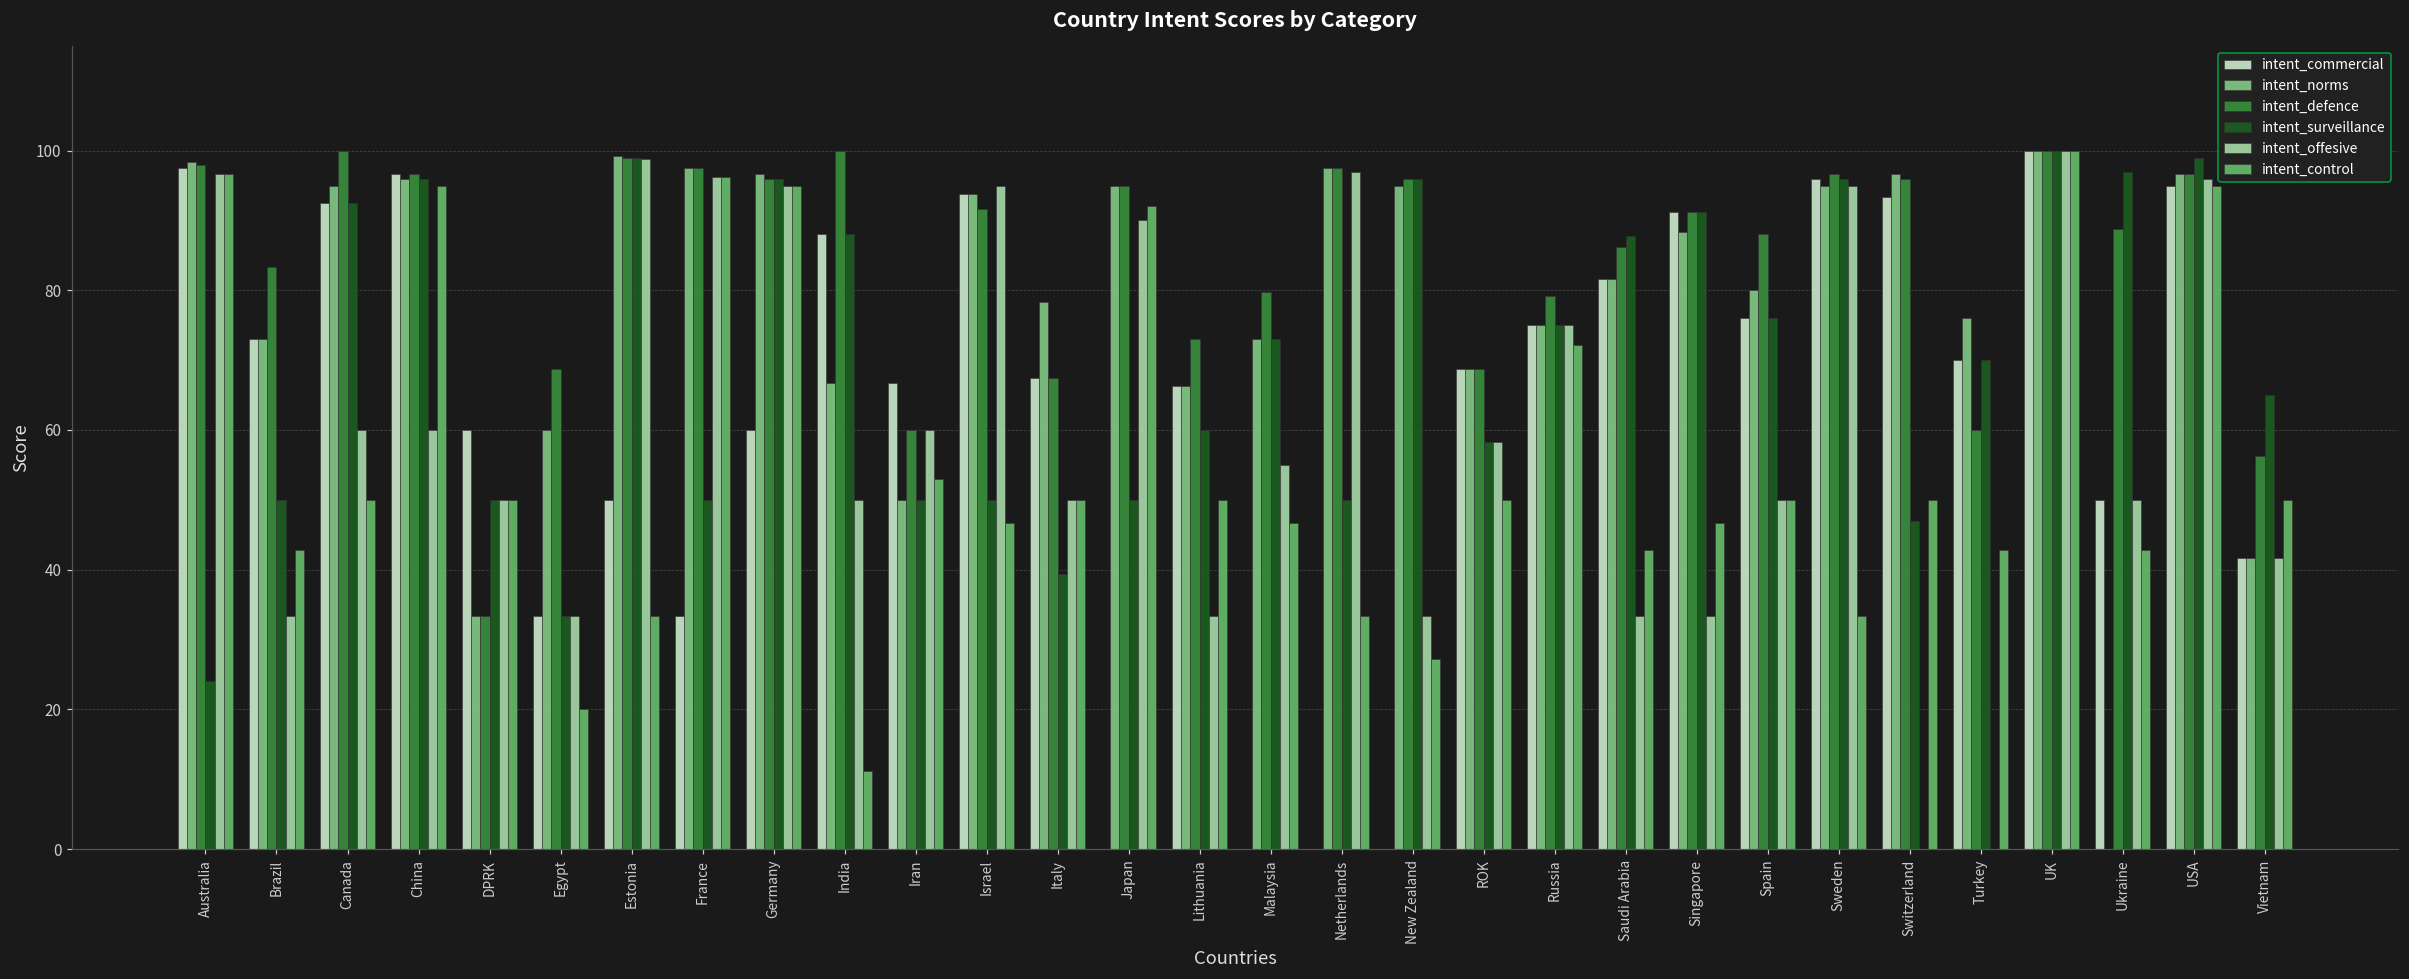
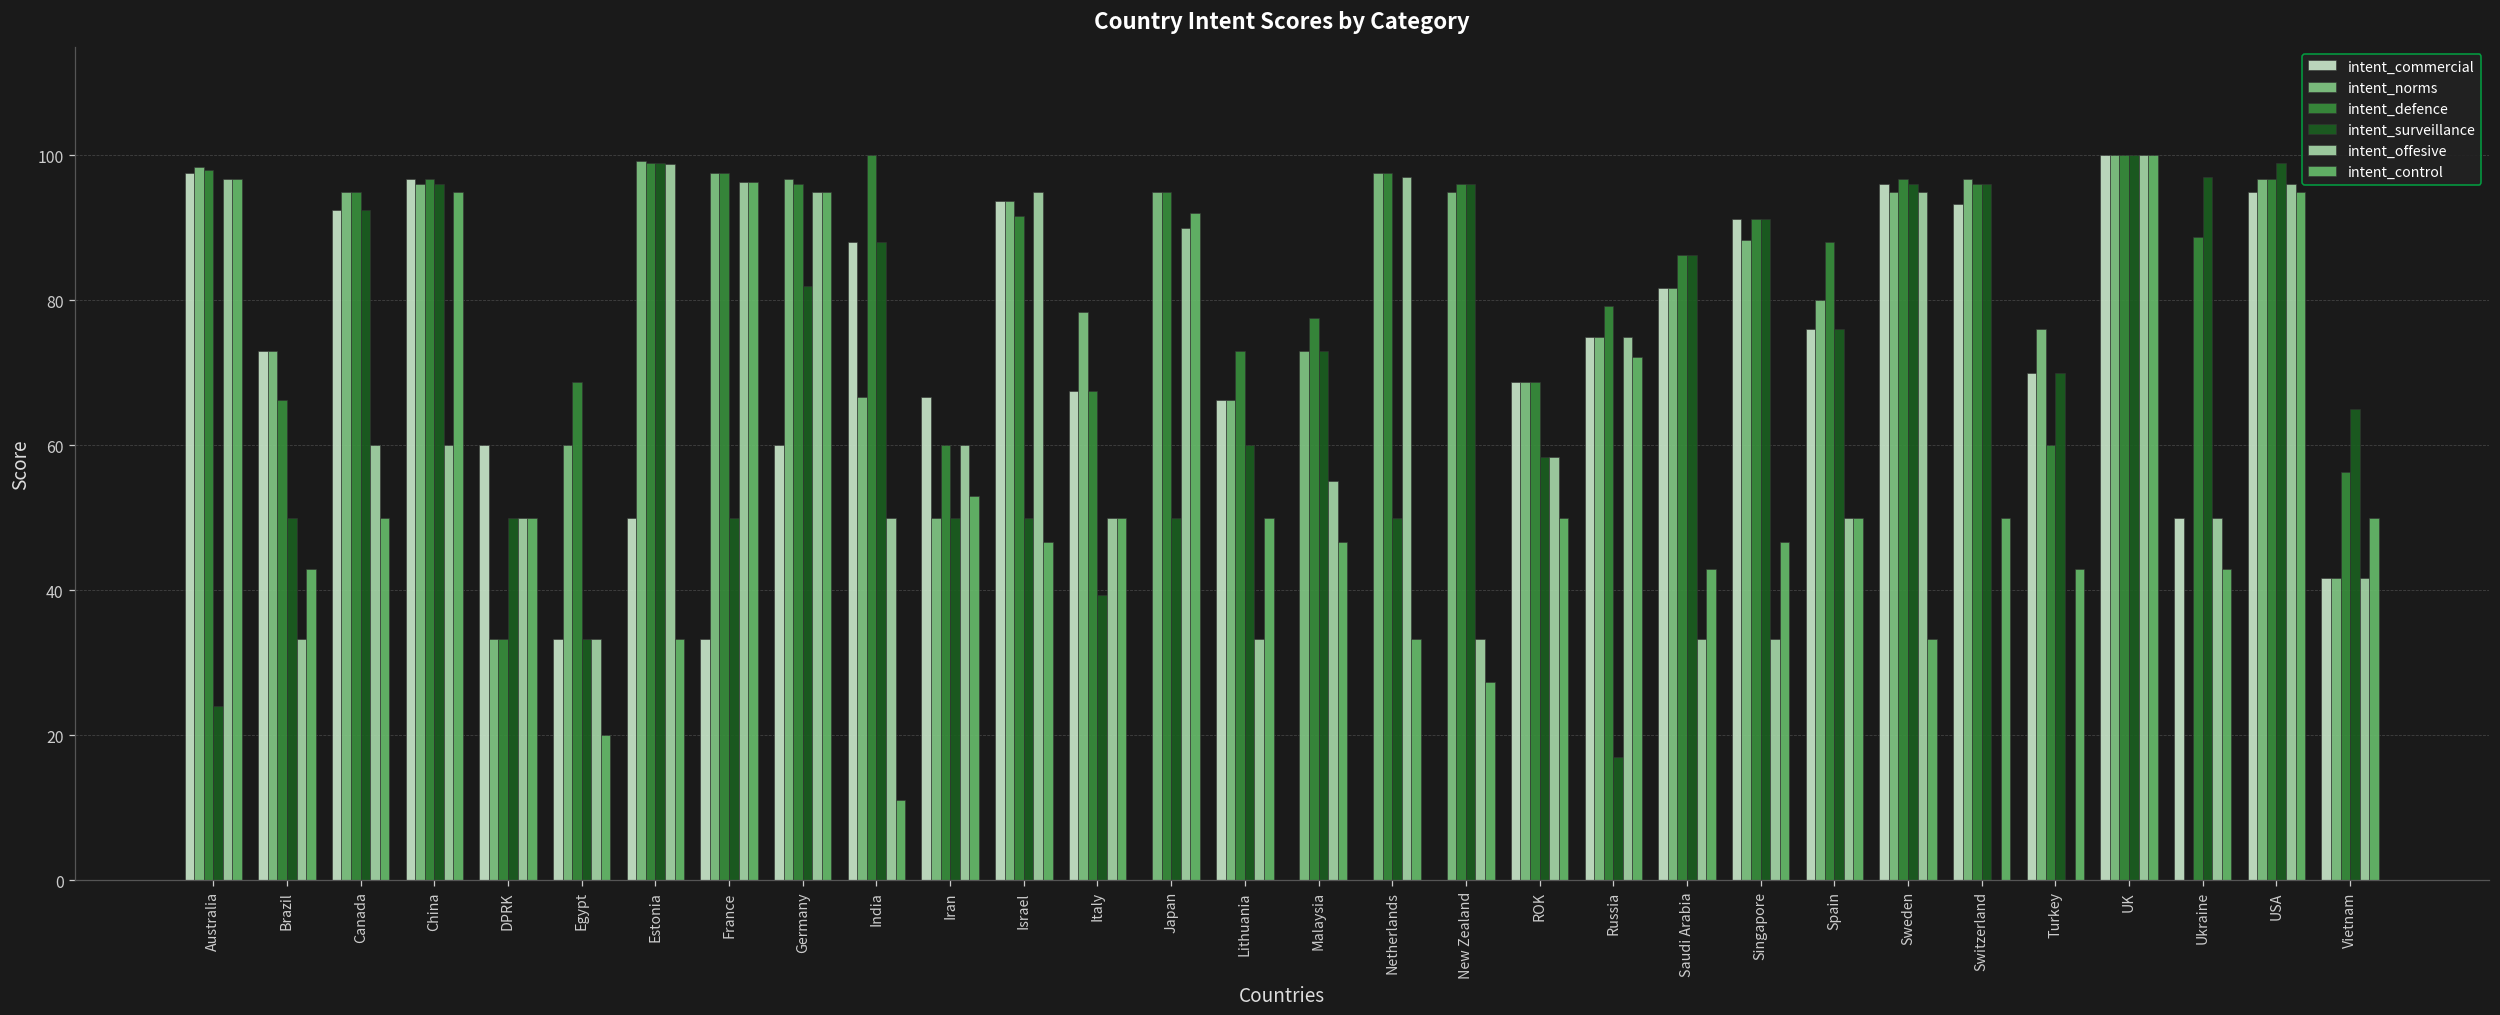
  {
    "intent_defence": {
      "Australia": 98,
-     "Brazil": 83,
-     "Canada": 100,
+     "Brazil": 66,
+     "Canada": 95,
      "China": 97,
      "DPRK": 33,
      "Egypt": 69,
      "Estonia": 99,
      "France": 98,
      "Germany": 96,
      "India": 100,
      "Iran": 60,
      "Israel": 92,
      "Italy": 68,
      "Japan": 95,
      "Lithuania": 73,
-     "Malaysia": 80,
+     "Malaysia": 78,
      "Netherlands": 98,
      "New Zealand": 96,
      "ROK": 69,
      "Russia": 79,
      "Saudi Arabia": 86,
      "Singapore": 91,
      "Spain": 88,
      "Sweden": 97,
      "Switzerland": 96,
      "Turkey": 60,
      "UK": 100,
      "Ukraine": 89,
      "USA": 97,
      "Vietnam": 56
    },
    "intent_surveillance": {
      "Australia": 24,
      "Brazil": 50,
      "Canada": 93,
      "China": 96,
      "DPRK": 50,
      "Egypt": 33,
      "Estonia": 99,
      "France": 50,
-     "Germany": 96,
+     "Germany": 82,
      "India": 88,
      "Iran": 50,
      "Israel": 50,
      "Italy": 39,
      "Japan": 50,
      "Lithuania": 60,
      "Malaysia": 73,
      "Netherlands": 50,
      "New Zealand": 96,
      "ROK": 58,
-     "Russia": 75,
-     "Saudi Arabia": 88,
+     "Russia": 17,
+     "Saudi Arabia": 86,
      "Singapore": 91,
      "Spain": 76,
      "Sweden": 96,
-     "Switzerland": 47,
+     "Switzerland": 96,
      "Turkey": 70,
      "UK": 100,
      "Ukraine": 97,
      "USA": 99,
      "Vietnam": 65
    }
  }
